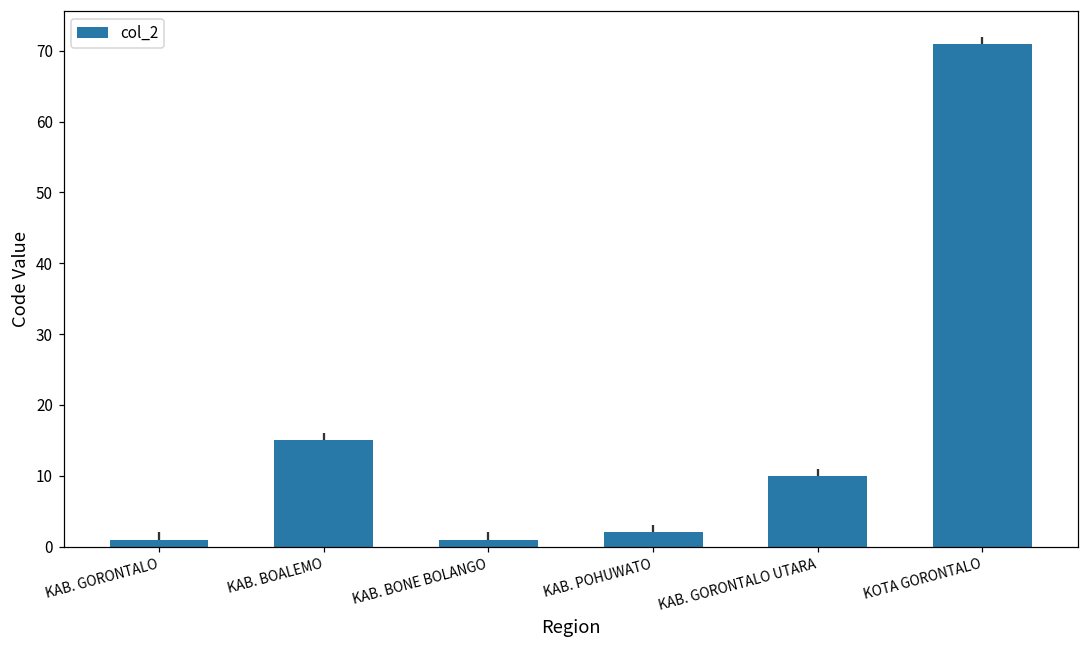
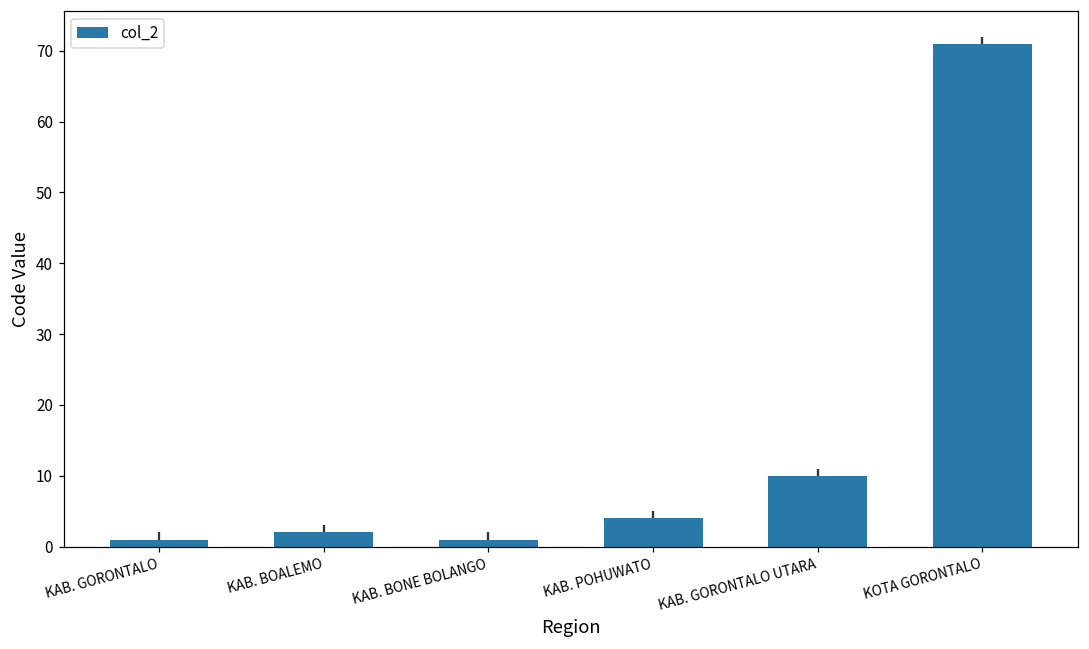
  {
    "KAB. GORONTALO": 1,
-   "KAB. BOALEMO": 15,
+   "KAB. BOALEMO": 2,
    "KAB. BONE BOLANGO": 1,
-   "KAB. POHUWATO": 2,
+   "KAB. POHUWATO": 4,
    "KAB. GORONTALO UTARA": 10,
    "KOTA GORONTALO": 71
  }
